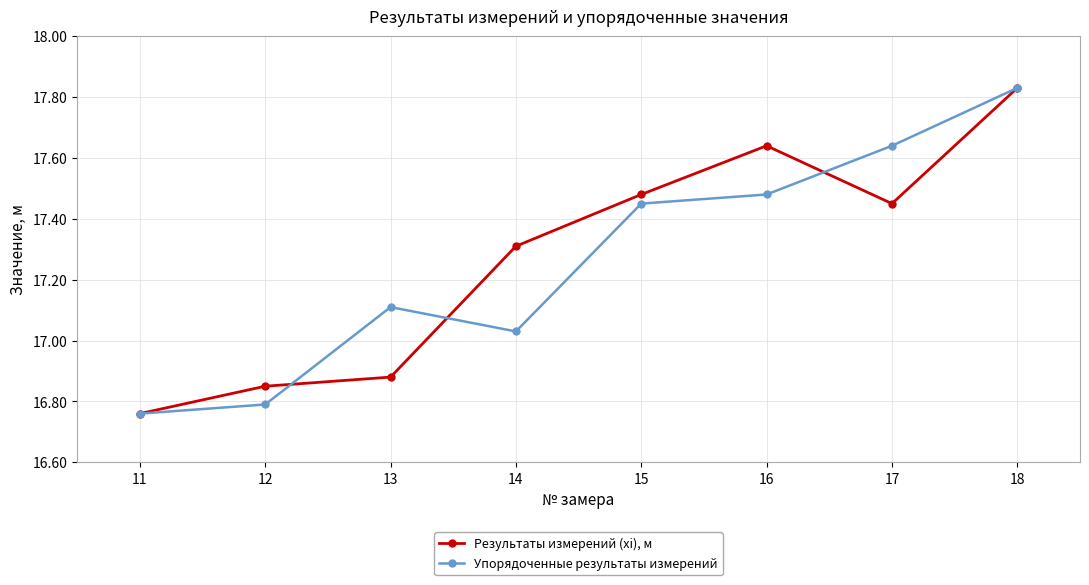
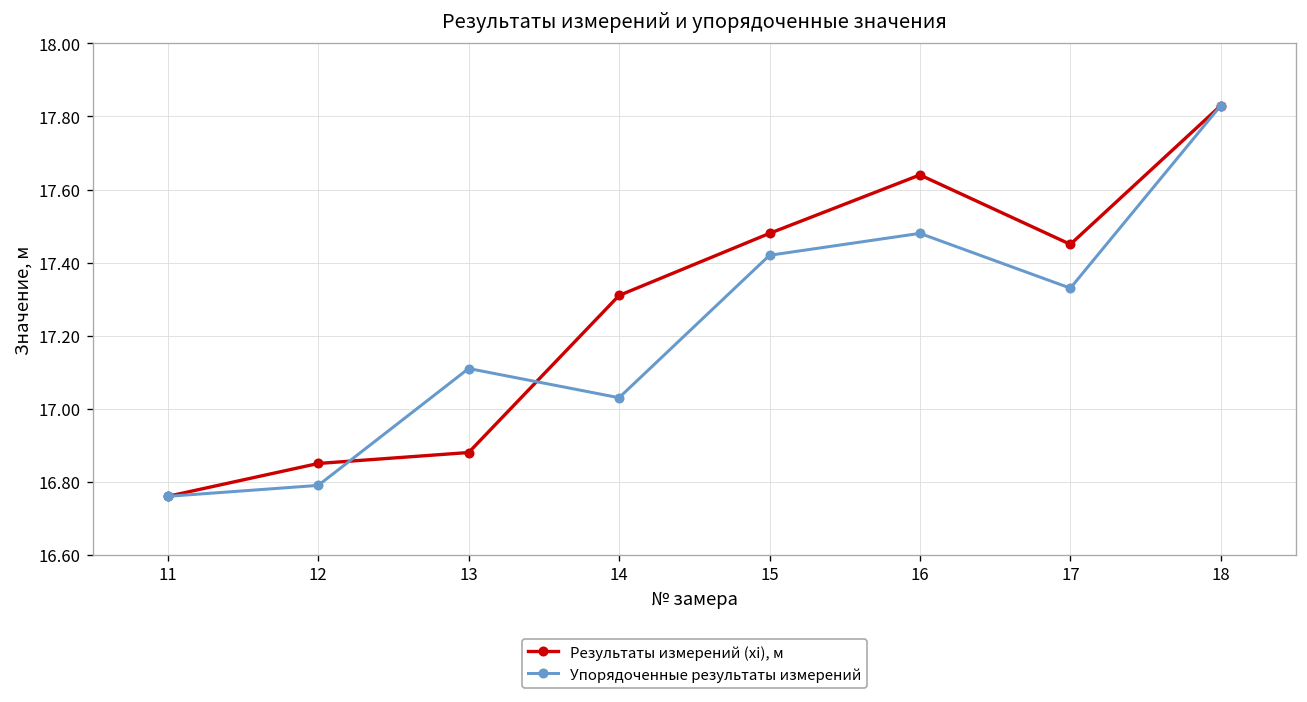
  {
    "Результаты измерений (xi), м": {
      "12": 16.85,
      "13": 16.88,
      "14": 17.31,
      "15": 17.48,
      "16": 17.64,
      "17": 17.45
    },
    "Упорядоченные результаты измерений": {
      "12": 16.79,
      "13": 17.11,
      "14": 17.03,
-     "15": 17.45,
+     "15": 17.42,
      "16": 17.48,
-     "17": 17.64
+     "17": 17.33
    }
  }
